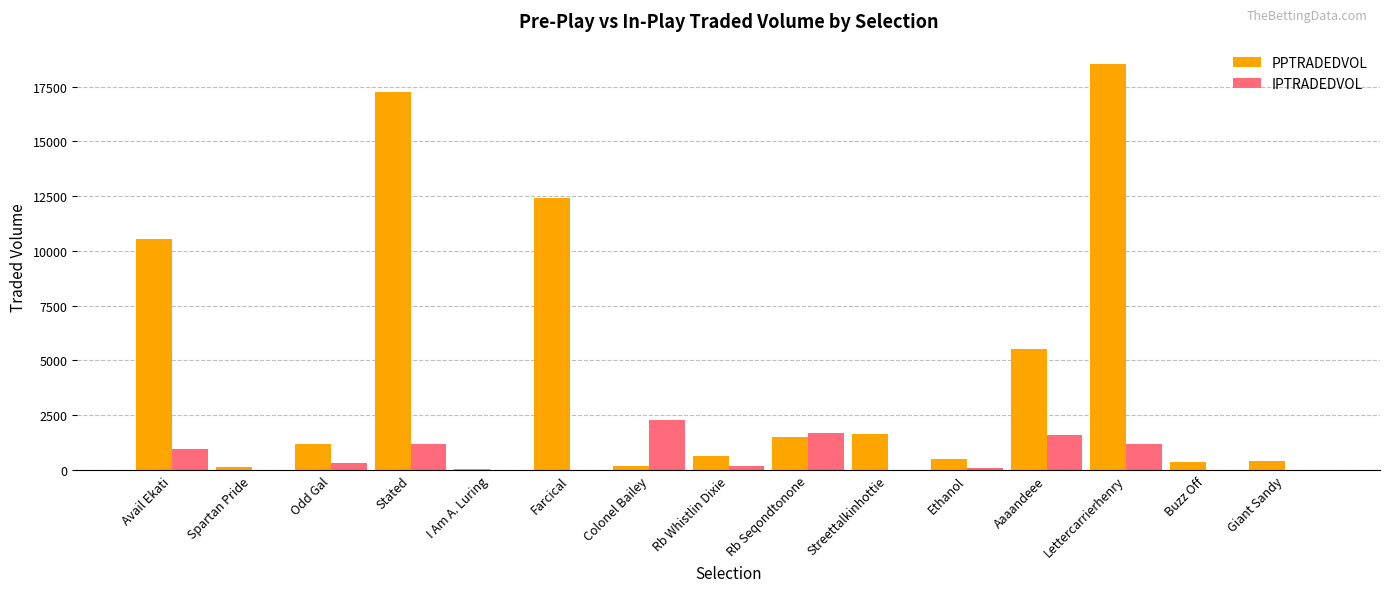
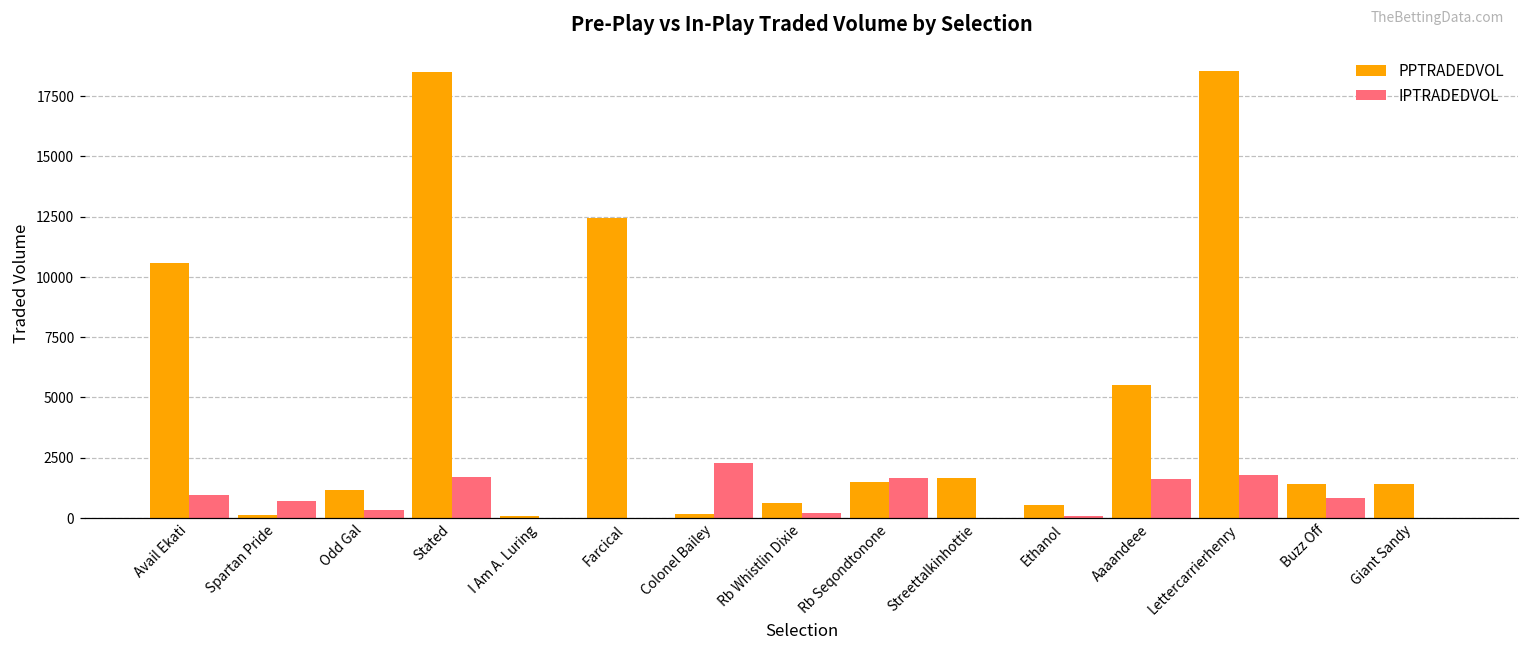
  {
    "PPTRADEDVOL": {
      "Avail Ekati": 10600,
      "Spartan Pride": 100,
      "Odd Gal": 1200,
-     "Stated": 17300,
+     "Stated": 18500,
      "Farcical": 12400,
      "Colonel Bailey": 200,
      "Rb Whistlin Dixie": 600,
      "Rb Seqondtonone": 1500,
      "Streettalkinhottie": 1600,
      "Ethanol": 500,
      "Aaaandeee": 5500,
      "Lettercarrierhenry": 18500,
-     "Buzz Off": 400,
-     "Giant Sandy": 400
+     "Buzz Off": 1400,
+     "Giant Sandy": 1400
    },
    "IPTRADEDVOL": {
      "Avail Ekati": 900,
-     "Spartan Pride": 0,
+     "Spartan Pride": 700,
      "Odd Gal": 300,
-     "Stated": 1200,
+     "Stated": 1700,
      "Colonel Bailey": 2300,
      "Rb Whistlin Dixie": 200,
      "Rb Seqondtonone": 1700,
      "Aaaandeee": 1600,
-     "Lettercarrierhenry": 1200,
-     "Buzz Off": 0
+     "Lettercarrierhenry": 1800,
+     "Buzz Off": 800
    }
  }
